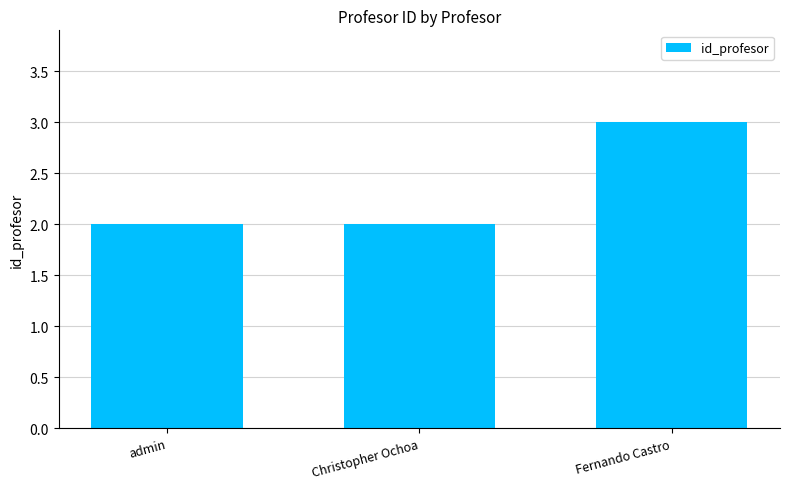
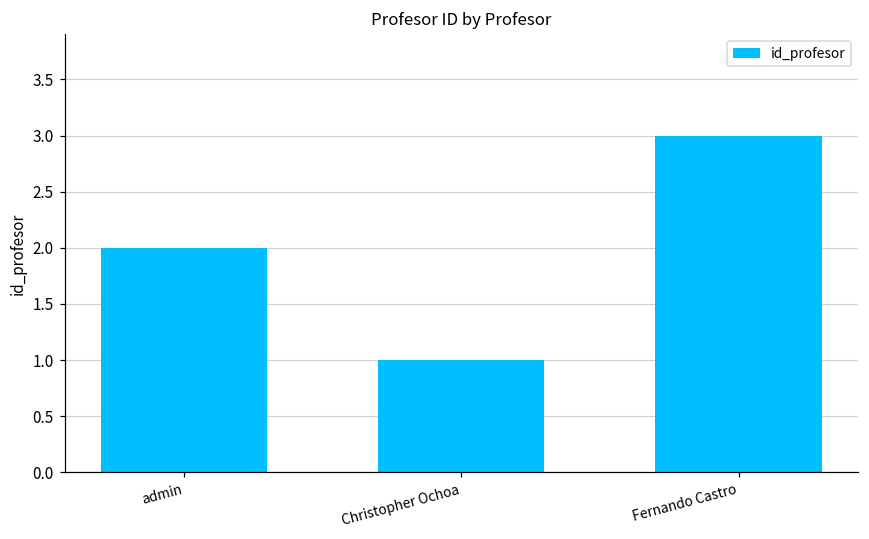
  {
    "admin": 2,
-   "Christopher Ochoa": 2,
+   "Christopher Ochoa": 1,
    "Fernando Castro": 3
  }
